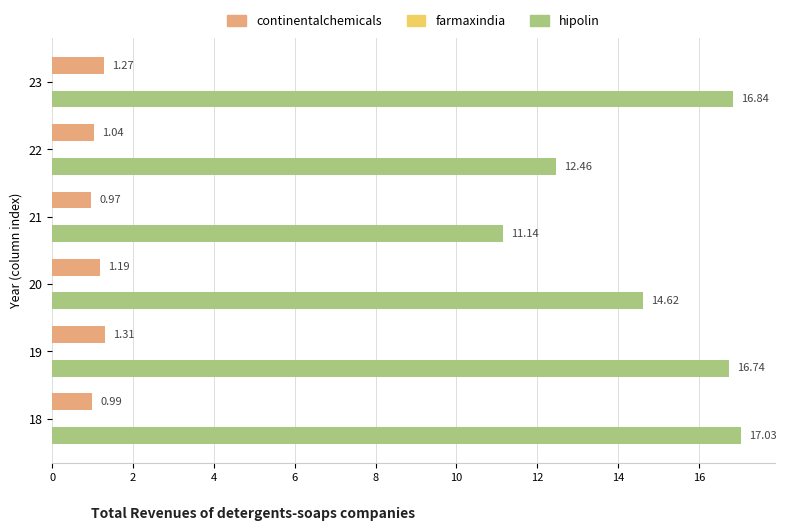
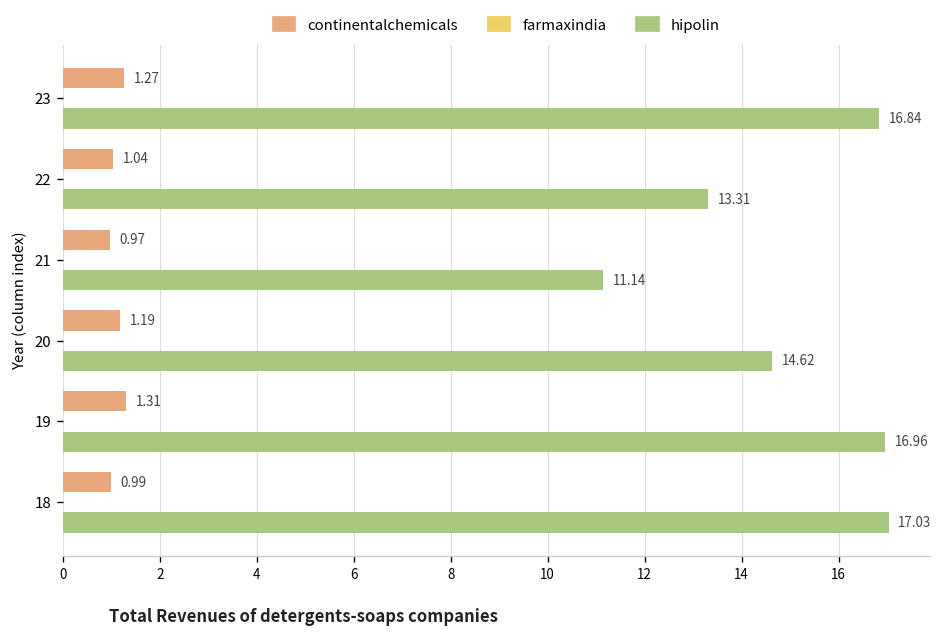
  {
    "hipolin": {
      "23": 16.84,
-     "22": 12.46,
+     "22": 13.31,
      "21": 11.14,
      "20": 14.62,
-     "19": 16.74,
+     "19": 16.96,
      "18": 17.03
    }
  }
